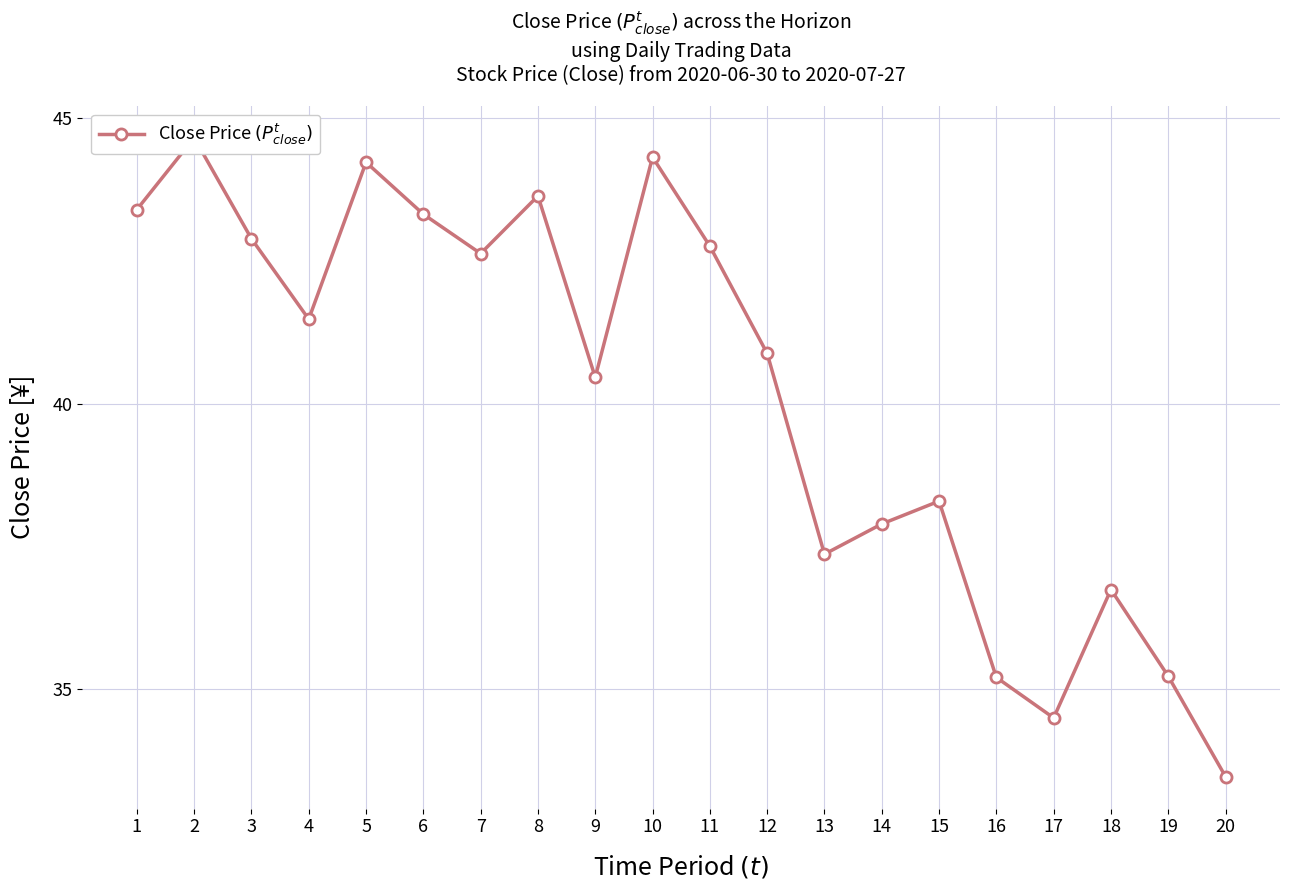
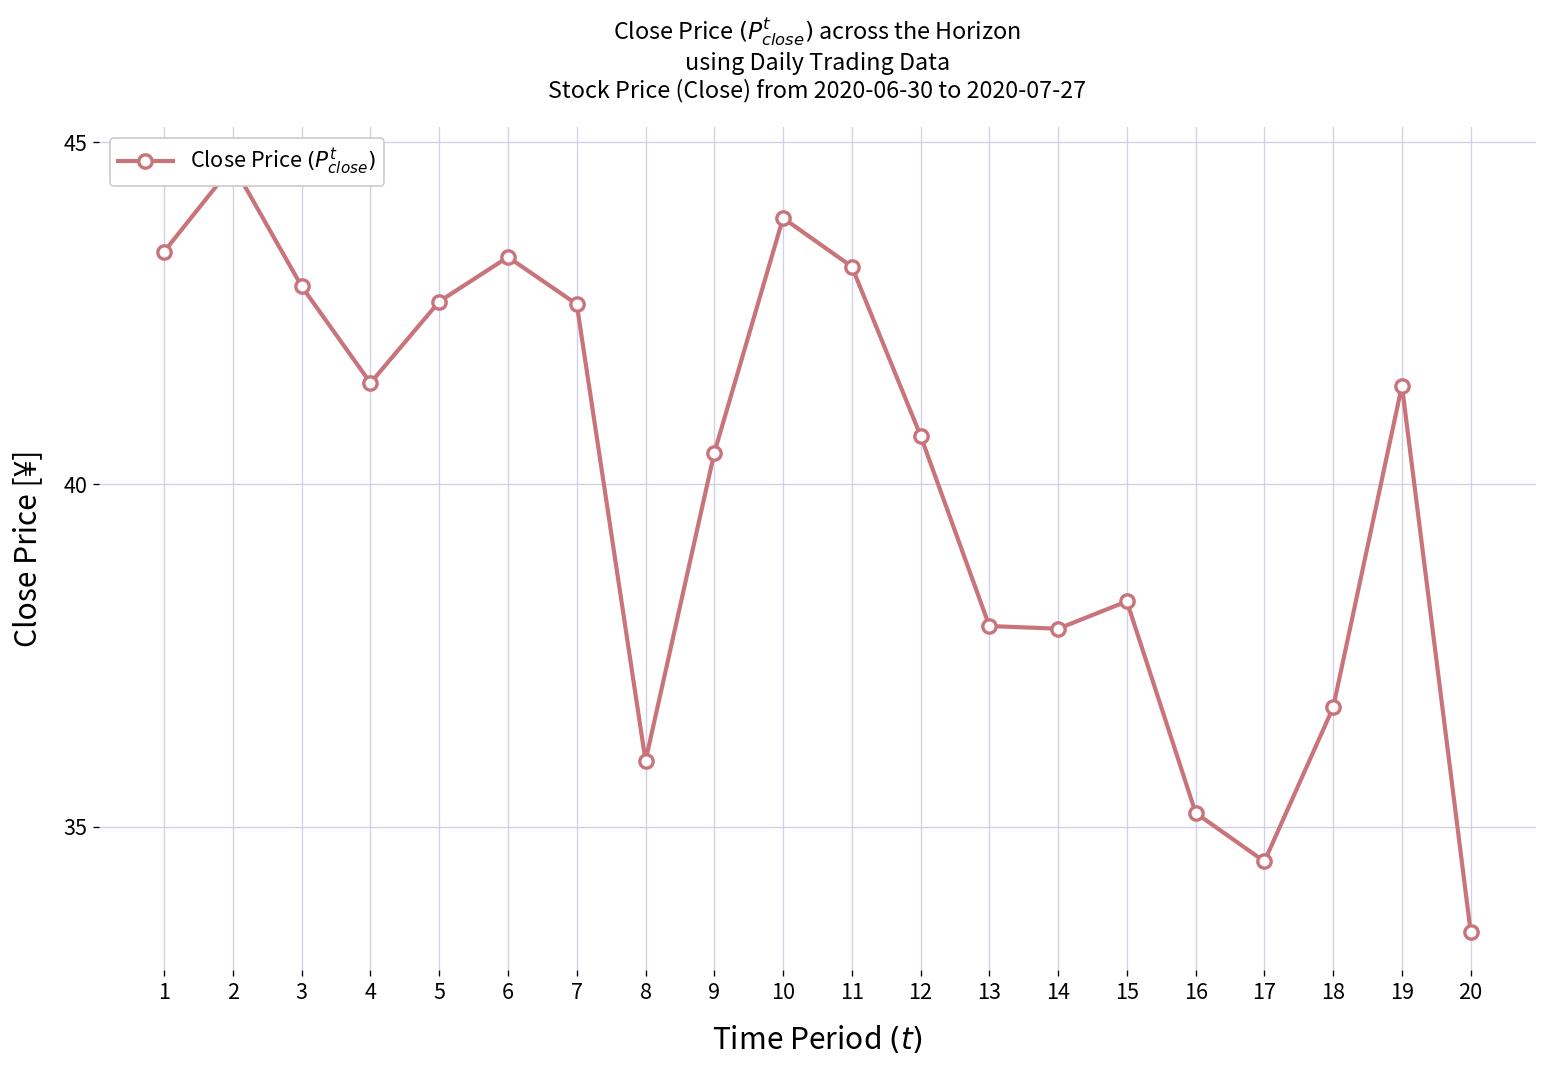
  {
    "1": 43.4,
    "3": 42.9,
    "4": 41.5,
-   "5": 44.2,
+   "5": 42.7,
    "6": 43.3,
    "7": 42.6,
-   "8": 43.6,
+   "8": 36.0,
    "9": 40.5,
-   "10": 44.3,
-   "11": 42.8,
-   "12": 40.9,
-   "13": 37.4,
+   "10": 43.9,
+   "11": 43.2,
+   "12": 40.7,
+   "13": 37.9,
    "14": 37.9,
    "15": 38.3,
    "16": 35.2,
    "17": 34.5,
    "18": 36.7,
-   "19": 35.2,
+   "19": 41.4,
    "20": 33.5
  }
